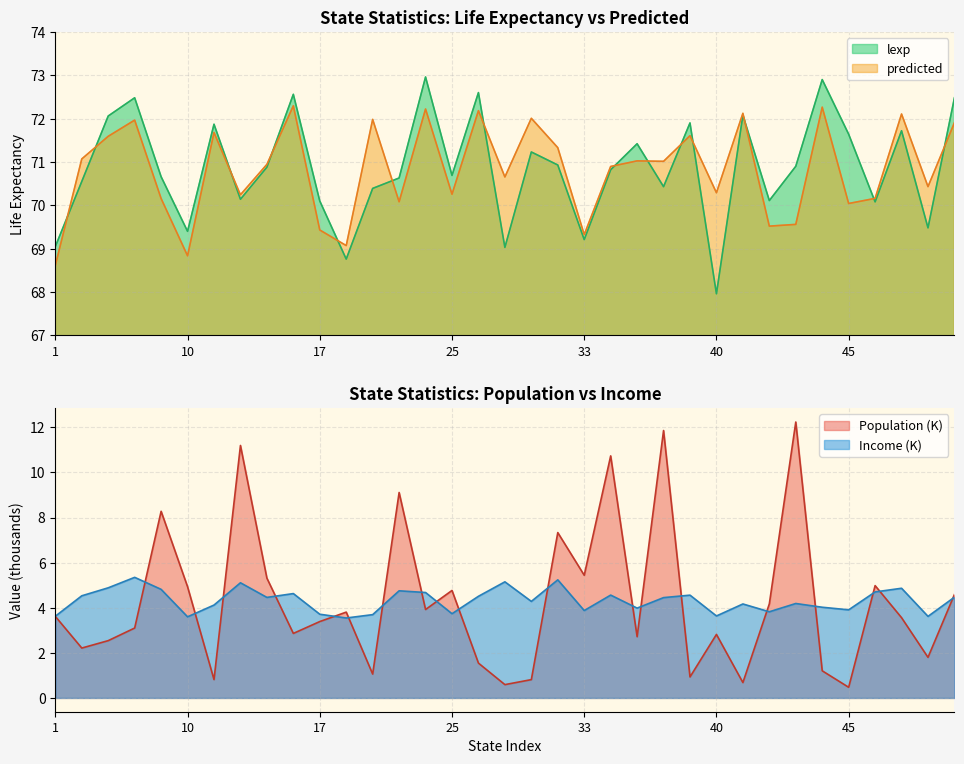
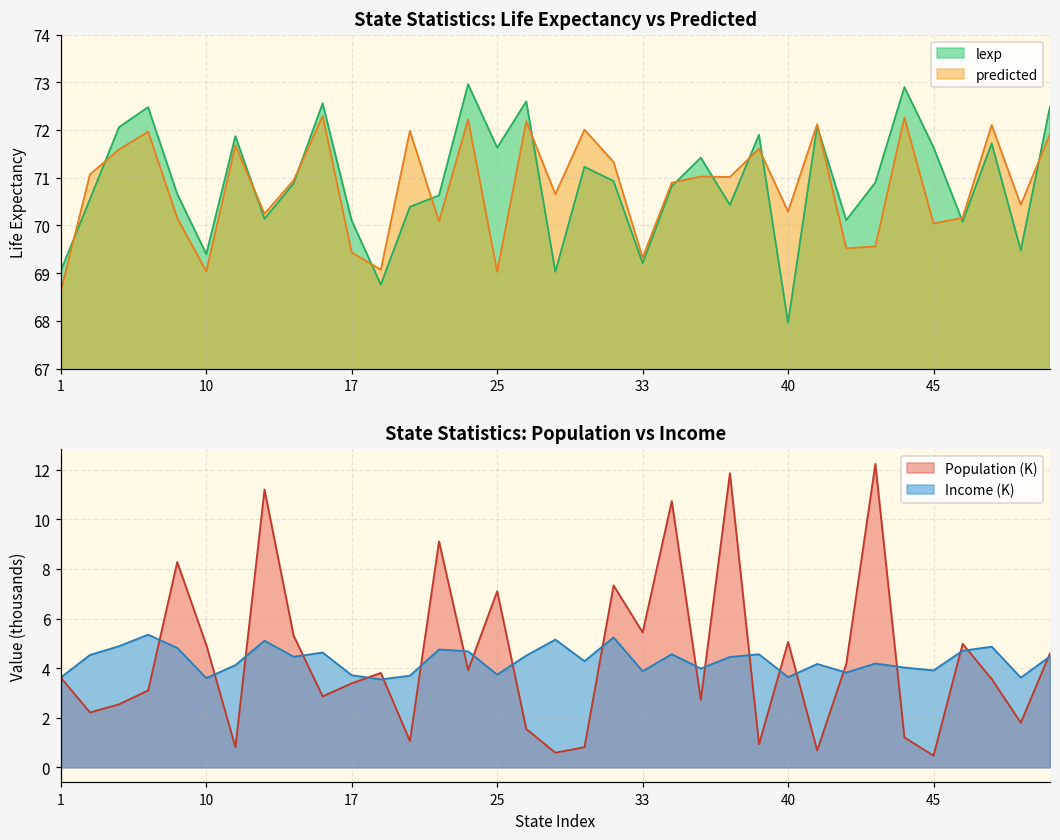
  {
    "State Statistics: Life Expectancy vs Predicted": {
      "lexp": {
        "10": 69.4,
-       "25": 70.7,
+       "25": 71.6,
        "40": 68.0,
        "45": 71.6
      },
      "predicted": {
-       "10": 68.8,
-       "25": 70.3,
+       "10": 69.0,
+       "25": 69.0,
        "40": 70.3,
        "45": 70.0
      }
    },
    "State Statistics: Population vs Income": {
      "Population (K)": {
        "10": 4.9,
-       "25": 4.8,
-       "40": 2.8,
+       "25": 7.1,
+       "40": 5.1,
        "45": 0.5
      },
      "Income (K)": {
        "10": 3.6,
        "25": 3.7,
        "40": 3.6,
        "45": 3.9
      }
    }
  }
